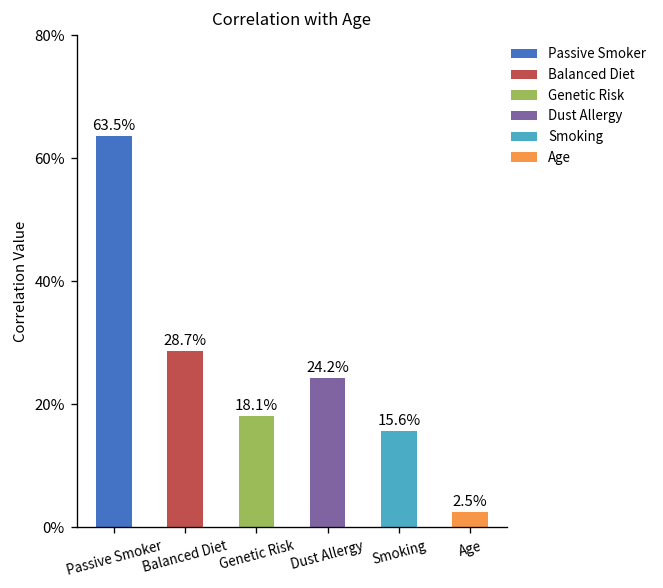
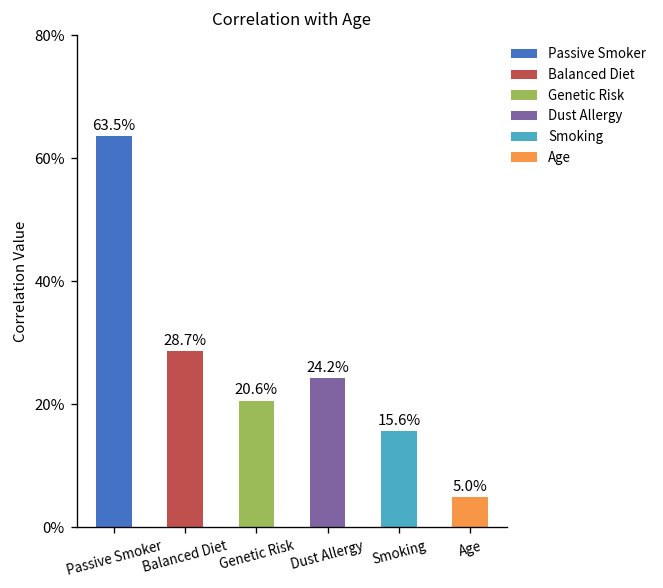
  {
    "Passive Smoker": "63.5%",
    "Balanced Diet": "28.7%",
-   "Genetic Risk": "18.1%",
+   "Genetic Risk": "20.6%",
    "Dust Allergy": "24.2%",
    "Smoking": "15.6%",
-   "Age": "2.5%"
+   "Age": "5.0%"
  }
